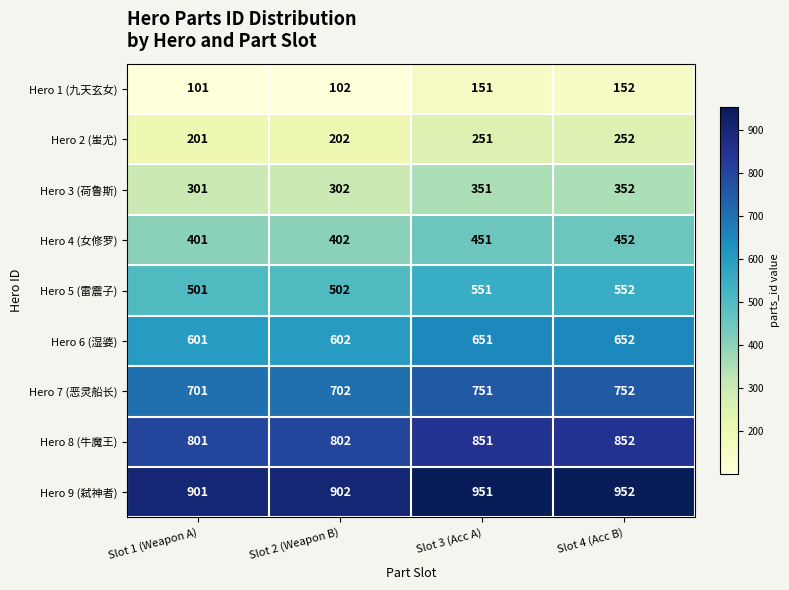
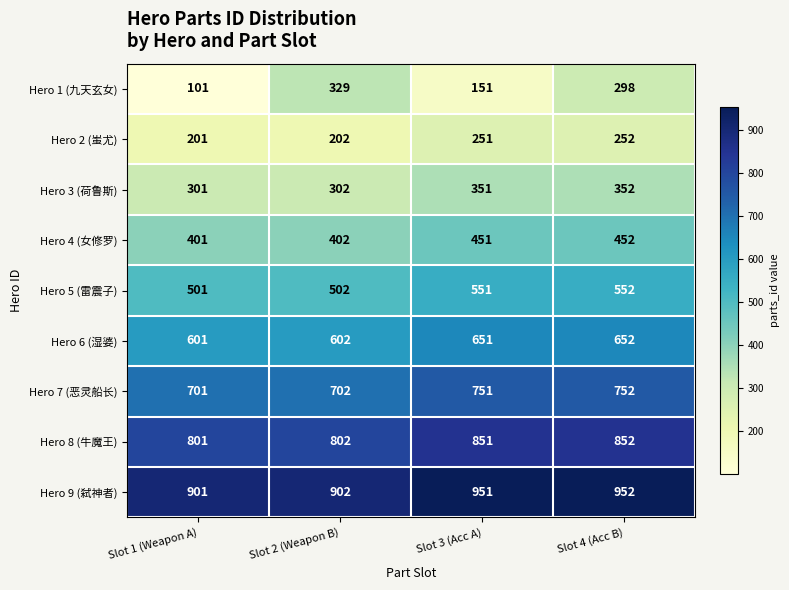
  {
    "Hero 1 (九天玄女)": {
      "Slot 1 (Weapon A)": 101,
-     "Slot 2 (Weapon B)": 102,
+     "Slot 2 (Weapon B)": 329,
      "Slot 3 (Acc A)": 151,
-     "Slot 4 (Acc B)": 152
+     "Slot 4 (Acc B)": 298
    },
    "Hero 2 (蚩尤)": {
      "Slot 1 (Weapon A)": 201,
      "Slot 2 (Weapon B)": 202,
      "Slot 3 (Acc A)": 251,
      "Slot 4 (Acc B)": 252
    },
    "Hero 3 (荷鲁斯)": {
      "Slot 1 (Weapon A)": 301,
      "Slot 2 (Weapon B)": 302,
      "Slot 3 (Acc A)": 351,
      "Slot 4 (Acc B)": 352
    },
    "Hero 4 (女修罗)": {
      "Slot 1 (Weapon A)": 401,
      "Slot 2 (Weapon B)": 402,
      "Slot 3 (Acc A)": 451,
      "Slot 4 (Acc B)": 452
    },
    "Hero 5 (雷震子)": {
      "Slot 1 (Weapon A)": 501,
      "Slot 2 (Weapon B)": 502,
      "Slot 3 (Acc A)": 551,
      "Slot 4 (Acc B)": 552
    },
    "Hero 6 (湿婆)": {
      "Slot 1 (Weapon A)": 601,
      "Slot 2 (Weapon B)": 602,
      "Slot 3 (Acc A)": 651,
      "Slot 4 (Acc B)": 652
    },
    "Hero 7 (恶灵船长)": {
      "Slot 1 (Weapon A)": 701,
      "Slot 2 (Weapon B)": 702,
      "Slot 3 (Acc A)": 751,
      "Slot 4 (Acc B)": 752
    },
    "Hero 8 (牛魔王)": {
      "Slot 1 (Weapon A)": 801,
      "Slot 2 (Weapon B)": 802,
      "Slot 3 (Acc A)": 851,
      "Slot 4 (Acc B)": 852
    },
    "Hero 9 (弑神者)": {
      "Slot 1 (Weapon A)": 901,
      "Slot 2 (Weapon B)": 902,
      "Slot 3 (Acc A)": 951,
      "Slot 4 (Acc B)": 952
    }
  }
